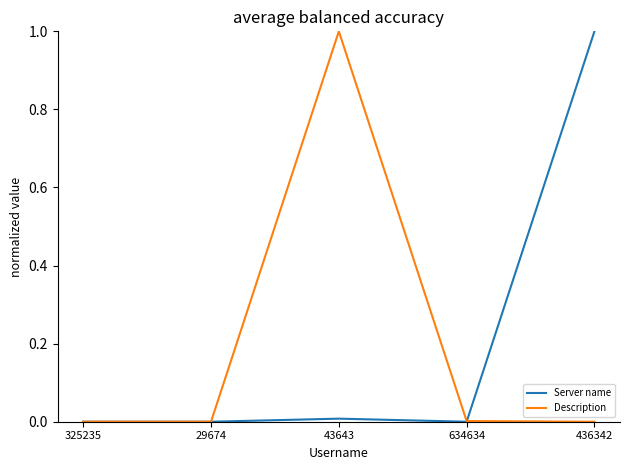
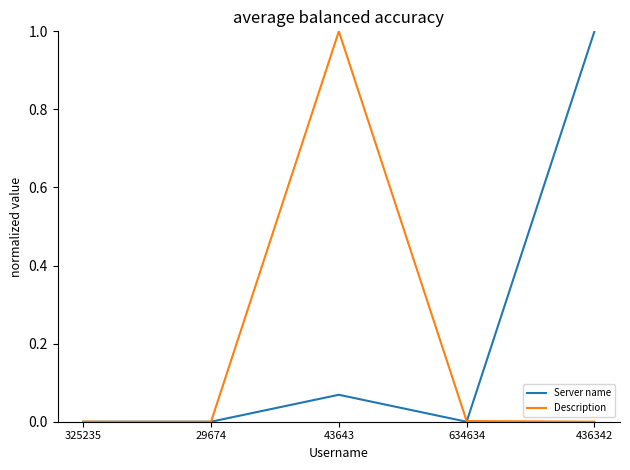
  {
    "Server name": {
-     "43643": 0.01,
+     "43643": 0.07,
      "436342": 1.00
    },
    "Description": {
      "43643": 1.00,
      "436342": 0.00
    }
  }
